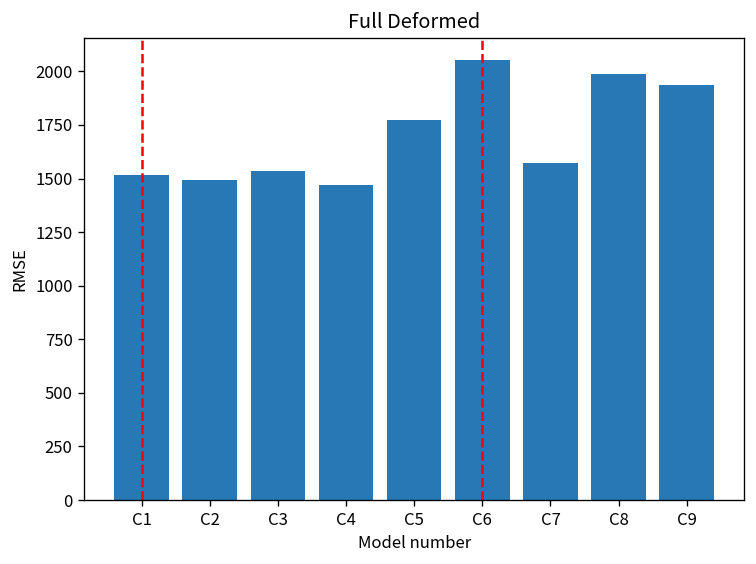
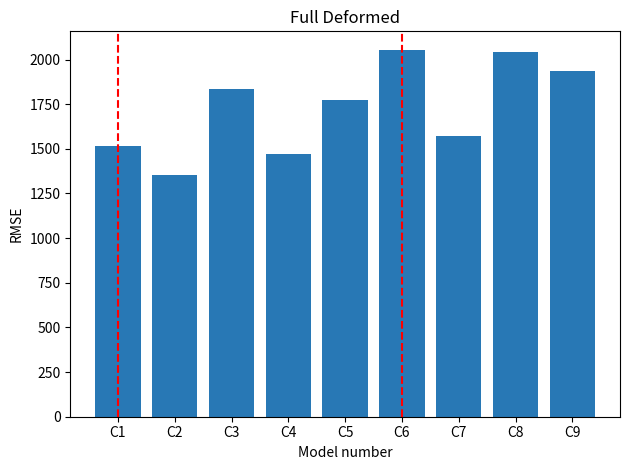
  {
    "C1": 1520,
-   "C2": 1500,
-   "C3": 1540,
+   "C2": 1360,
+   "C3": 1840,
    "C4": 1470,
    "C5": 1770,
    "C6": 2060,
    "C7": 1570,
-   "C8": 1990,
+   "C8": 2040,
    "C9": 1940
  }
